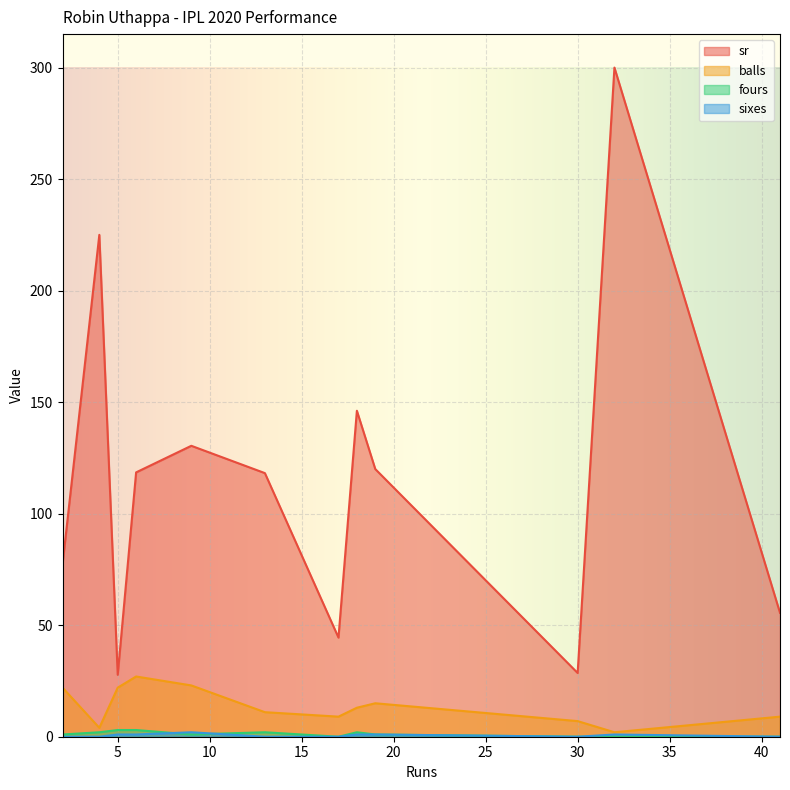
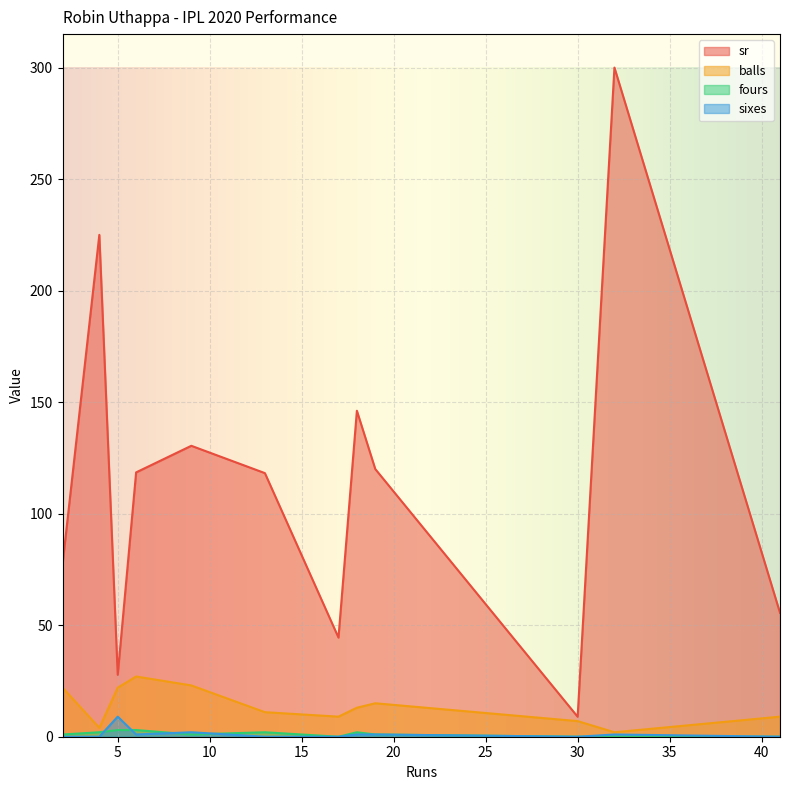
  {
    "sr": {
      "5": 28,
-     "30": 29
+     "30": 9
    },
    "balls": {
      "5": 22,
      "30": 7
    },
    "fours": {
      "5": 3
    },
    "sixes": {
-     "5": 1
+     "5": 9
    }
  }
